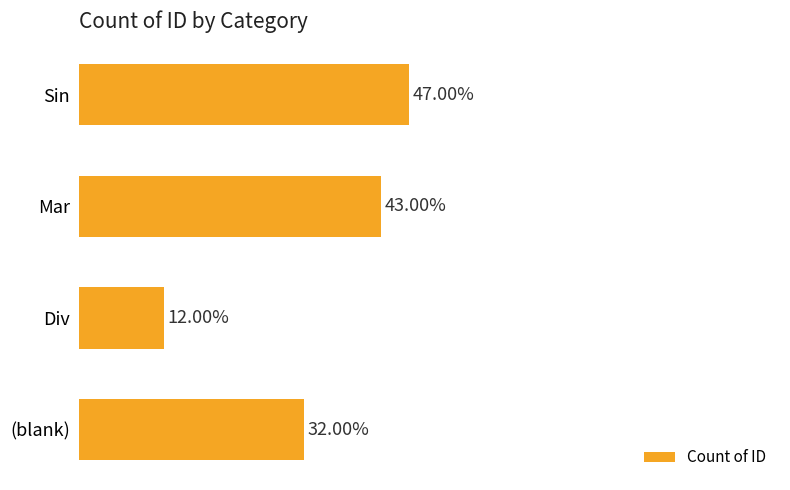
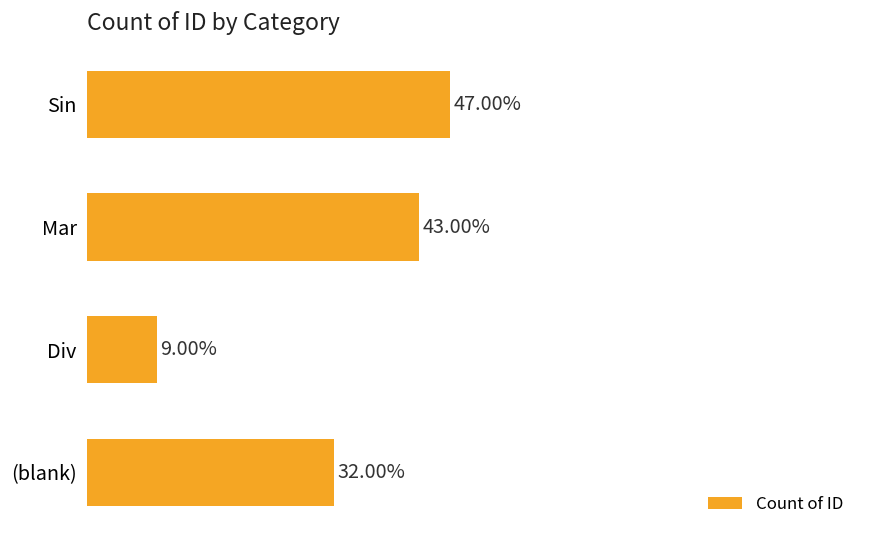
  {
    "Sin": "47.00%",
    "Mar": "43.00%",
-   "Div": "12.00%",
+   "Div": "9.00%",
    "(blank)": "32.00%"
  }
